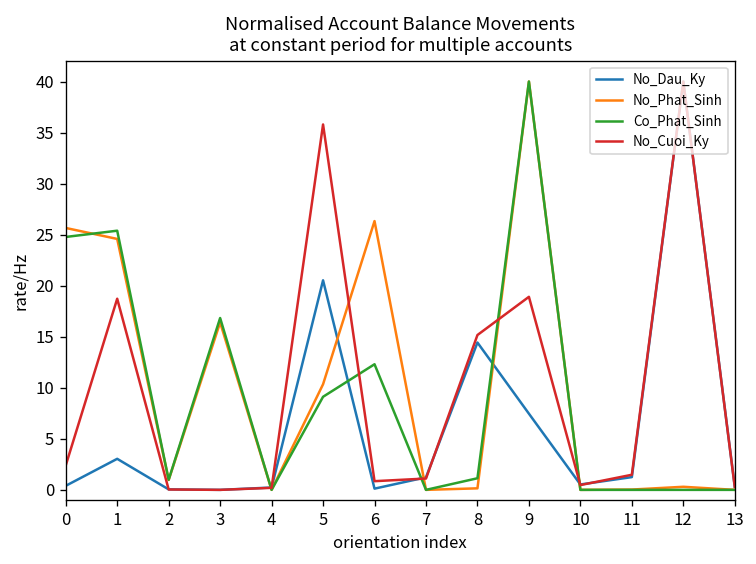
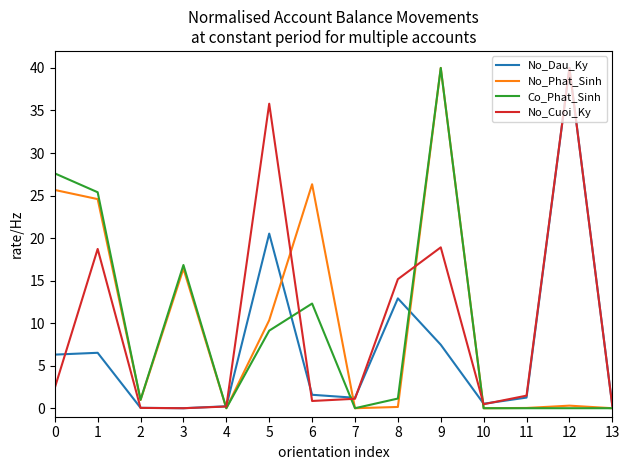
  {
    "No_Dau_Ky": {
-     "0": 0,
-     "1": 3,
+     "0": 6,
+     "1": 7,
      "5": 21,
-     "6": 0,
-     "8": 14,
+     "6": 2,
+     "8": 13,
      "9": 7
    },
    "No_Phat_Sinh": {
      "0": 26,
      "1": 25,
      "3": 16,
      "5": 10,
      "6": 26,
      "8": 0
    },
    "Co_Phat_Sinh": {
-     "0": 25,
+     "0": 28,
      "1": 25,
      "3": 17,
      "5": 9,
      "6": 12,
      "8": 1
    },
    "No_Cuoi_Ky": {
      "0": 2,
      "1": 19,
      "5": 36,
      "6": 1,
      "8": 15,
      "9": 19
    }
  }
